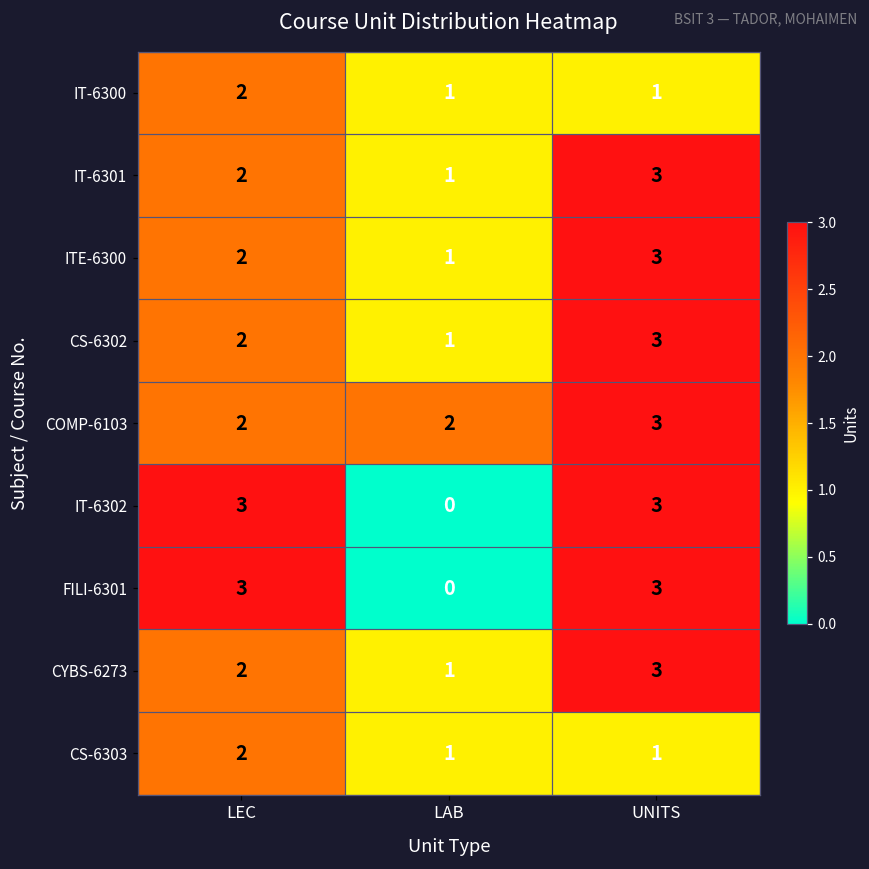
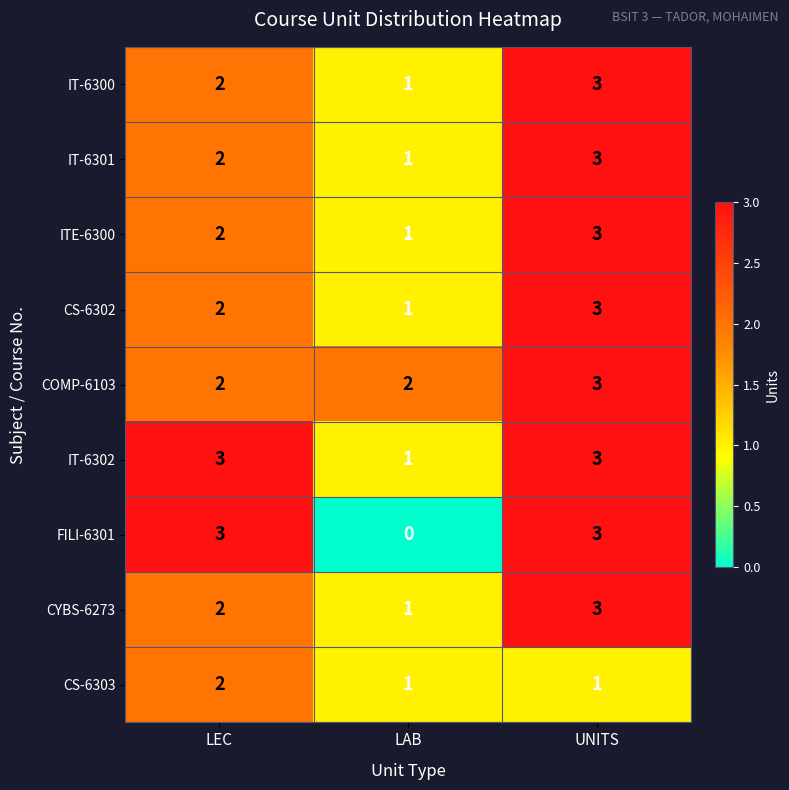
  {
    "IT-6300": {
      "LEC": 2,
      "LAB": 1,
-     "UNITS": 1
+     "UNITS": 3
    },
    "IT-6301": {
      "LEC": 2,
      "LAB": 1,
      "UNITS": 3
    },
    "ITE-6300": {
      "LEC": 2,
      "LAB": 1,
      "UNITS": 3
    },
    "CS-6302": {
      "LEC": 2,
      "LAB": 1,
      "UNITS": 3
    },
    "COMP-6103": {
      "LEC": 2,
      "LAB": 2,
      "UNITS": 3
    },
    "IT-6302": {
      "LEC": 3,
-     "LAB": 0,
+     "LAB": 1,
      "UNITS": 3
    },
    "FILI-6301": {
      "LEC": 3,
      "LAB": 0,
      "UNITS": 3
    },
    "CYBS-6273": {
      "LEC": 2,
      "LAB": 1,
      "UNITS": 3
    },
    "CS-6303": {
      "LEC": 2,
      "LAB": 1,
      "UNITS": 1
    }
  }
